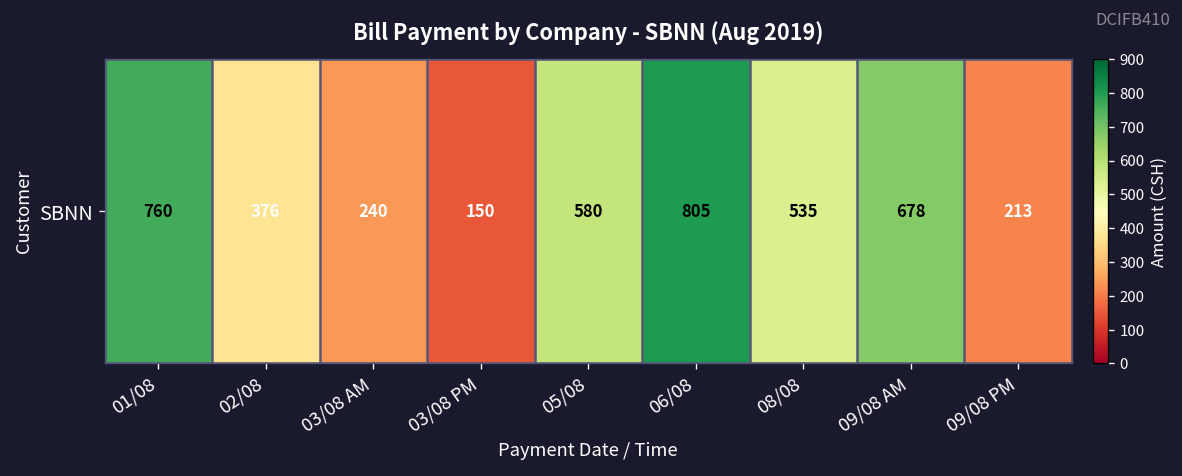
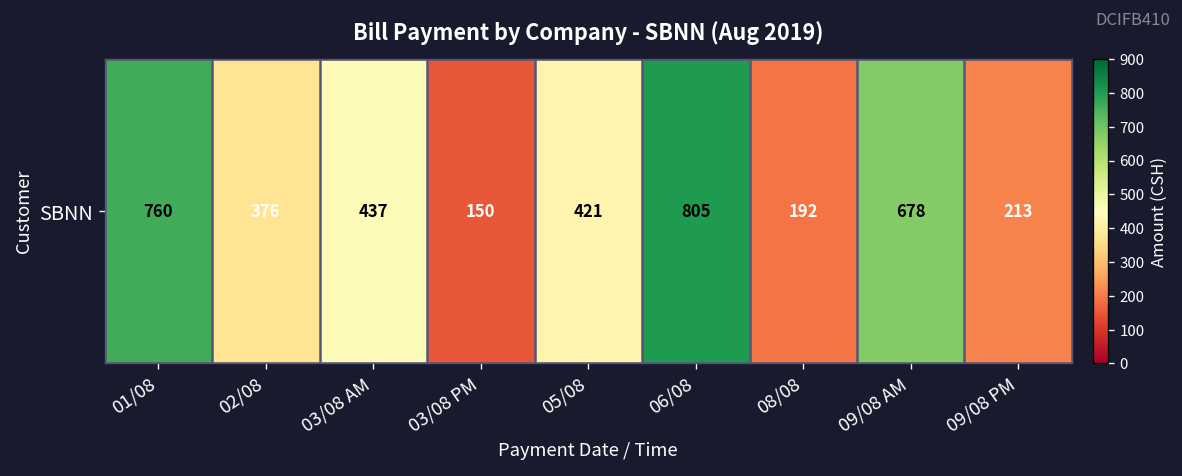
  {
    "SBNN": {
      "01/08": 760,
      "02/08": 376,
-     "03/08 AM": 240,
+     "03/08 AM": 437,
      "03/08 PM": 150,
-     "05/08": 580,
+     "05/08": 421,
      "06/08": 805,
-     "08/08": 535,
+     "08/08": 192,
      "09/08 AM": 678,
      "09/08 PM": 213
    }
  }
